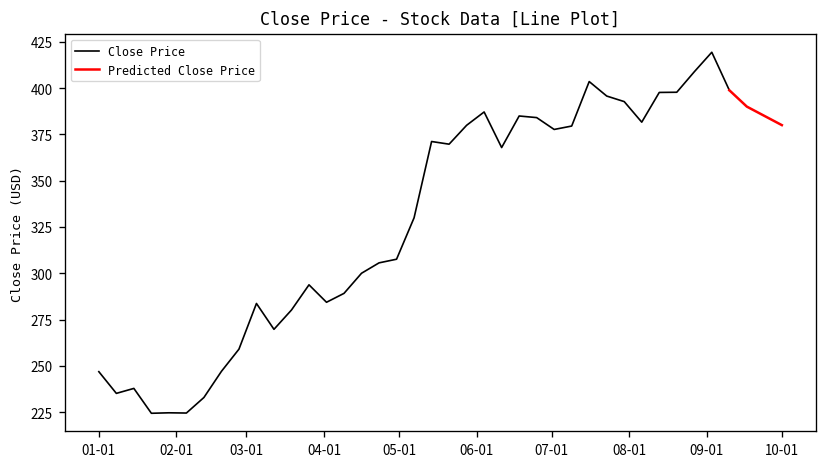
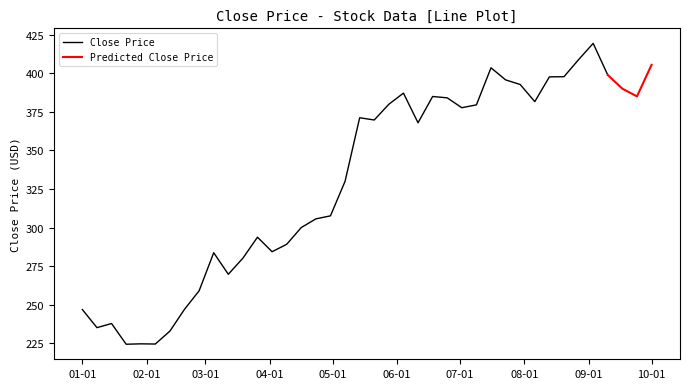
  {
    "Close Price": {
      "01-01": 247
    },
    "Predicted Close Price": {
-     "10-01": 380
+     "10-01": 405
    }
  }
